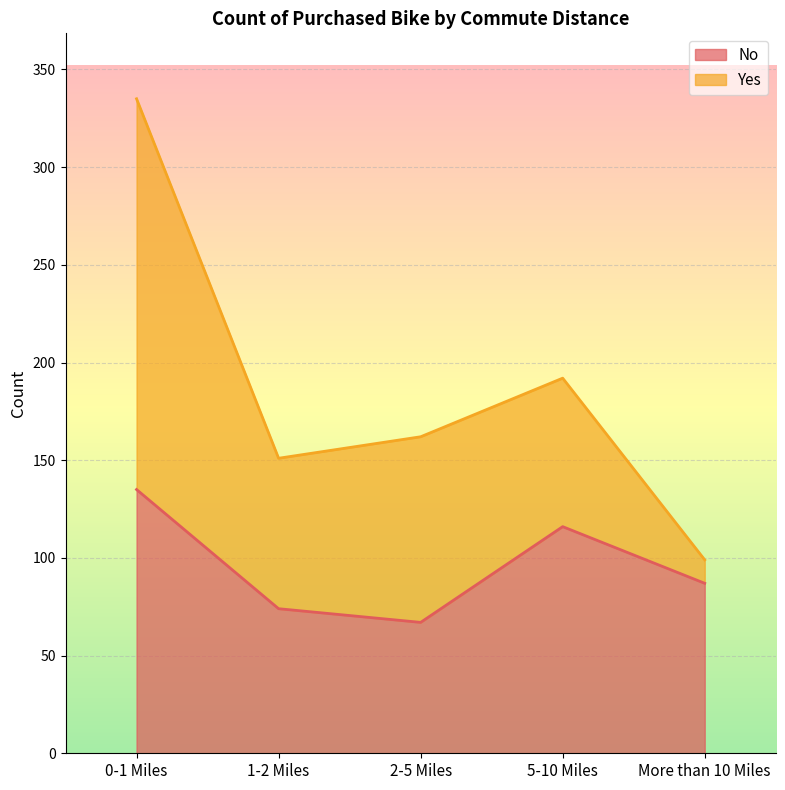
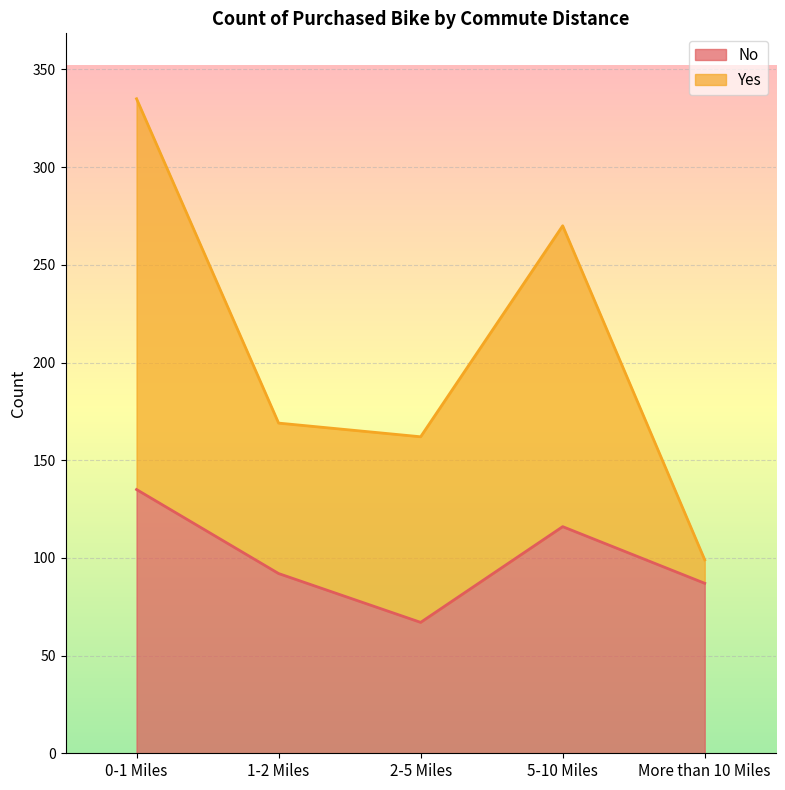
  {
    "No": {
      "0-1 Miles": 135,
-     "1-2 Miles": 74,
+     "1-2 Miles": 92,
      "2-5 Miles": 67,
      "5-10 Miles": 116,
      "More than 10 Miles": 87
    },
    "Yes": {
      "0-1 Miles": 200,
      "1-2 Miles": 77,
      "2-5 Miles": 95,
-     "5-10 Miles": 76,
+     "5-10 Miles": 154,
      "More than 10 Miles": 12
    }
  }
